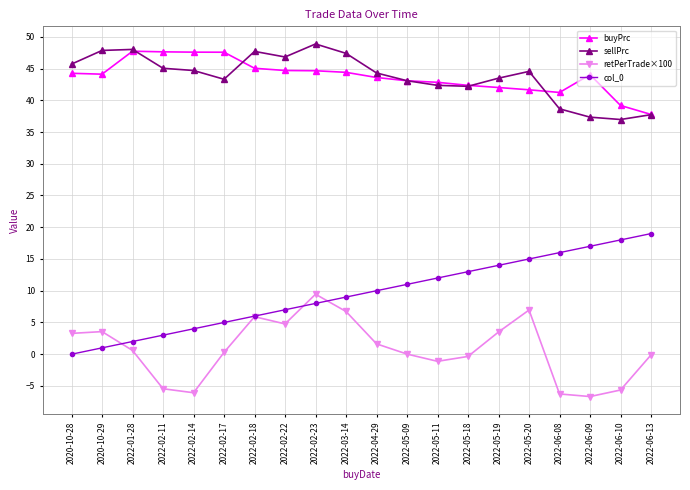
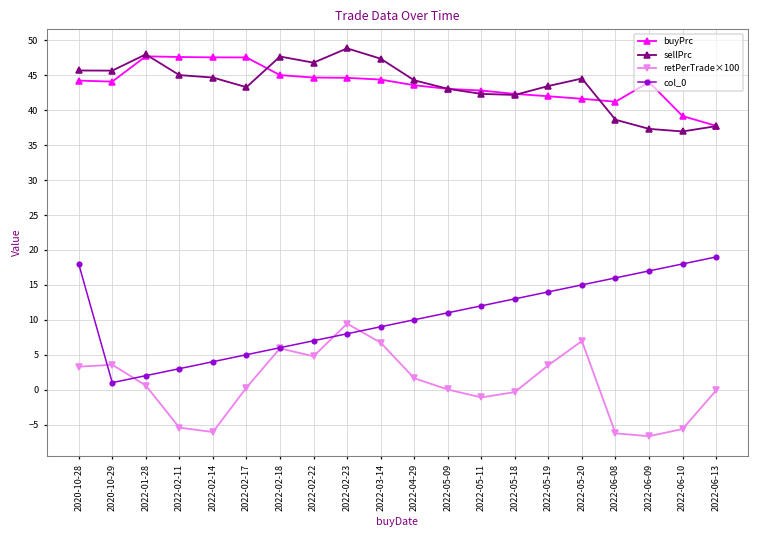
  {
    "buyPrc": {
      "2020-10-28": 44,
      "2020-10-29": 44,
      "2022-02-11": 48,
      "2022-02-14": 48,
      "2022-02-17": 48,
      "2022-02-18": 45,
      "2022-02-22": 45,
      "2022-02-23": 45,
      "2022-03-14": 44,
      "2022-04-29": 44,
      "2022-05-11": 43,
      "2022-05-19": 42,
      "2022-05-20": 42,
      "2022-06-08": 41,
      "2022-06-10": 39
    },
    "sellPrc": {
      "2020-10-28": 46,
-     "2020-10-29": 48,
+     "2020-10-29": 46,
      "2022-02-11": 45,
      "2022-02-14": 45,
      "2022-02-17": 43,
      "2022-02-18": 48,
      "2022-02-22": 47,
      "2022-02-23": 49,
      "2022-03-14": 47,
      "2022-04-29": 44,
      "2022-05-11": 42,
      "2022-05-19": 43,
      "2022-05-20": 45,
      "2022-06-08": 39,
      "2022-06-09": 37,
      "2022-06-10": 37
    },
    "retPerTrade×100": {
      "2020-10-28": 3,
      "2020-10-29": 4,
      "2022-01-28": 1,
      "2022-02-11": -5,
      "2022-02-14": -6,
      "2022-02-17": 0,
      "2022-02-22": 5,
      "2022-02-23": 9,
      "2022-03-14": 7,
      "2022-04-29": 2,
      "2022-05-09": 0,
      "2022-05-11": -1,
      "2022-05-18": 0,
      "2022-05-19": 4,
      "2022-05-20": 7,
      "2022-06-08": -6,
      "2022-06-09": -7,
      "2022-06-10": -6,
      "2022-06-13": 0
    },
    "col_0": {
-     "2020-10-28": 0,
+     "2020-10-28": 18,
      "2020-10-29": 1,
      "2022-01-28": 2,
      "2022-02-11": 3,
      "2022-02-14": 4,
      "2022-02-17": 5,
      "2022-02-22": 7,
      "2022-02-23": 8,
      "2022-03-14": 9,
      "2022-04-29": 10,
      "2022-05-09": 11,
      "2022-05-11": 12,
      "2022-05-18": 13,
      "2022-05-19": 14,
      "2022-05-20": 15,
      "2022-06-08": 16,
      "2022-06-09": 17,
      "2022-06-10": 18,
      "2022-06-13": 19
    }
  }
